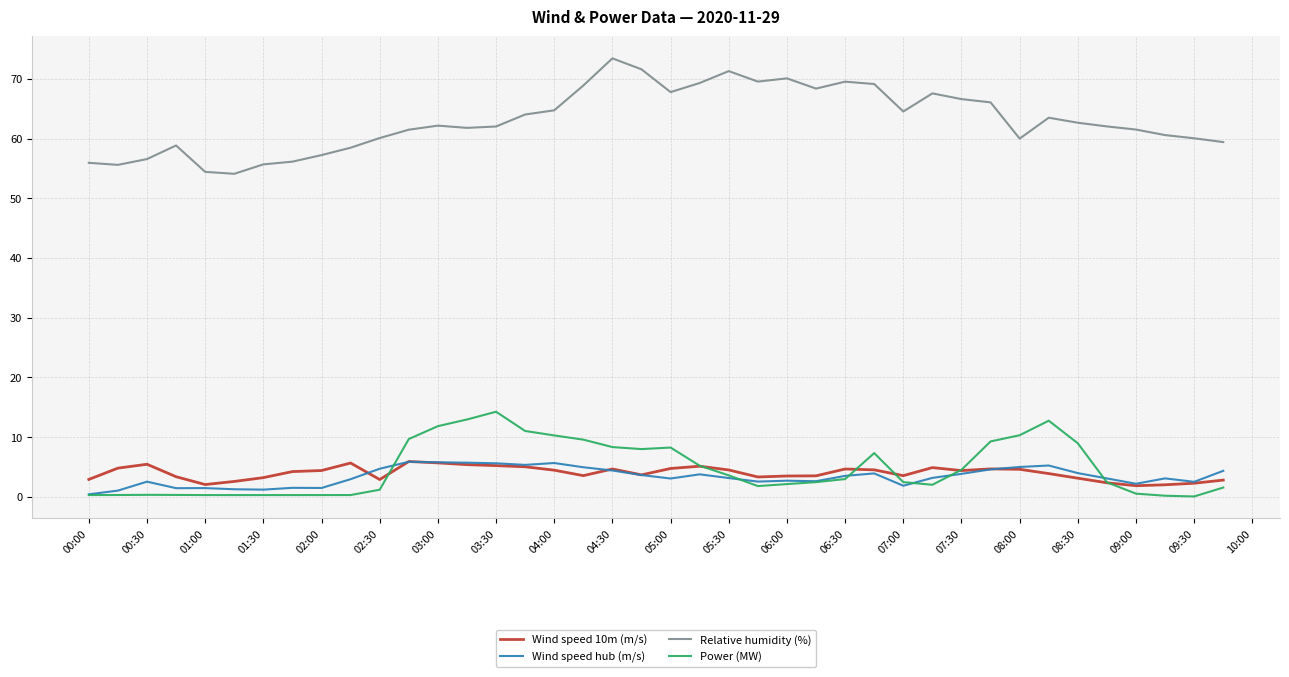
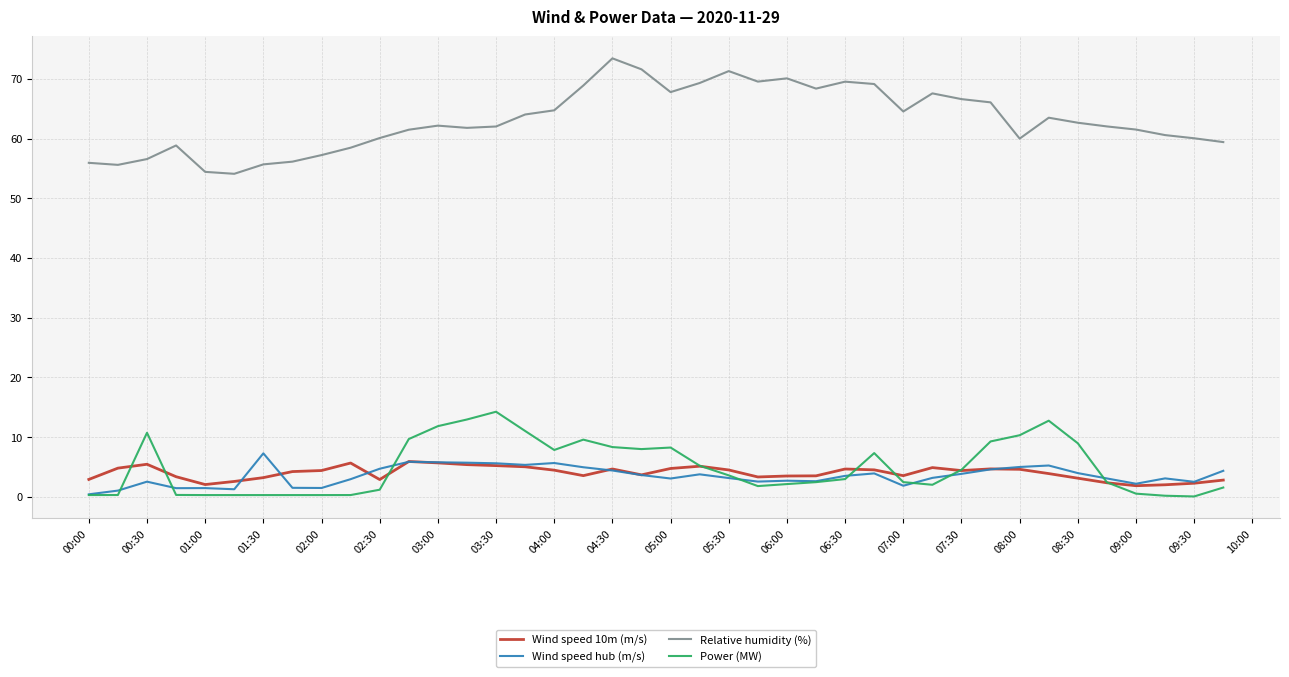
  {
    "Wind speed 10m (m/s)": {
      "00:00": 3,
      "00:30": 5,
      "01:00": 2,
      "01:30": 3,
      "02:00": 4,
      "02:30": 3,
      "04:00": 4,
      "05:00": 5,
      "05:30": 5,
      "06:00": 3,
      "06:30": 5,
      "07:00": 4,
      "08:30": 3
    },
    "Wind speed hub (m/s)": {
      "00:30": 3,
      "01:00": 1,
-     "01:30": 1,
+     "01:30": 7,
      "02:00": 1,
      "02:30": 5,
      "04:00": 6,
      "05:00": 3,
      "05:30": 3,
      "06:00": 3,
      "06:30": 4,
      "07:00": 2,
      "07:30": 4,
      "08:30": 4
    },
    "Relative humidity (%)": {
      "00:00": 56,
      "00:30": 57,
      "01:00": 54,
      "01:30": 56,
      "02:00": 57,
      "02:30": 60,
      "03:00": 62,
      "03:30": 62,
      "04:00": 65,
      "04:30": 73,
      "05:00": 68,
      "05:30": 71,
      "06:00": 70,
      "06:30": 70,
      "07:00": 65,
      "07:30": 67,
      "08:00": 60,
      "08:30": 63,
      "09:00": 62,
      "09:30": 60
    },
    "Power (MW)": {
-     "00:30": 0,
+     "00:30": 11,
      "01:00": 0,
      "01:30": 0,
      "02:00": 0,
      "02:30": 1,
      "03:00": 12,
      "03:30": 14,
-     "04:00": 10,
+     "04:00": 8,
      "04:30": 8,
      "05:00": 8,
      "05:30": 4,
      "06:00": 2,
      "06:30": 3,
      "07:00": 2,
      "08:00": 10,
      "08:30": 9,
      "09:00": 1,
      "09:30": 0
    }
  }
